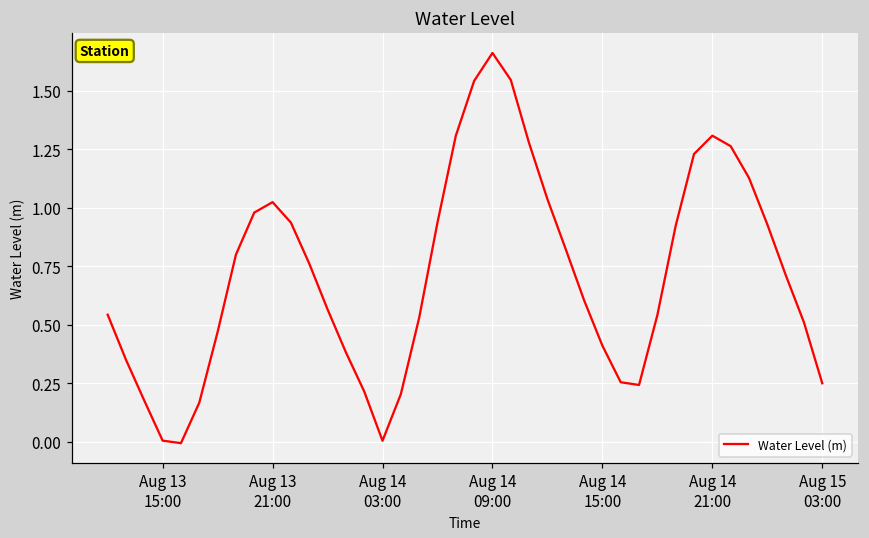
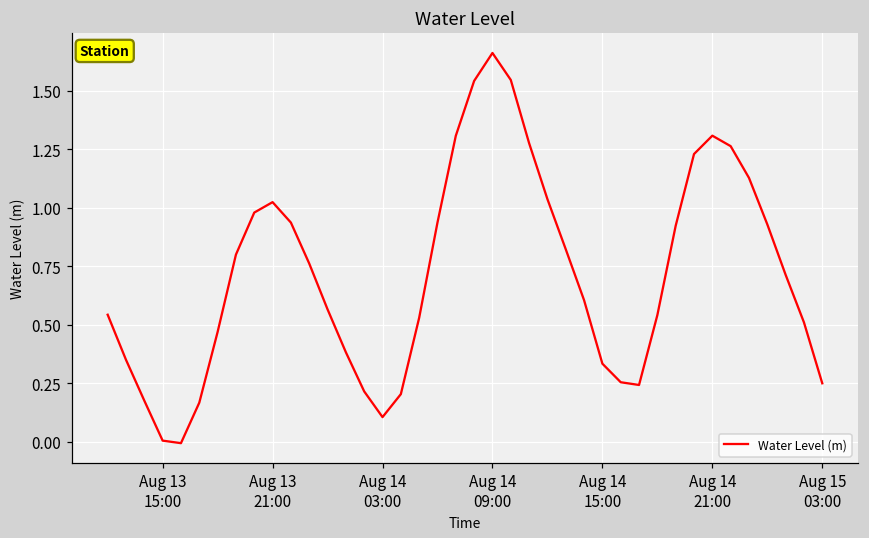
  {
    "Aug 13 15:00": 0.01,
    "Aug 13 21:00": 1.02,
-   "Aug 14 03:00": 0.01,
+   "Aug 14 03:00": 0.11,
    "Aug 14 09:00": 1.66,
-   "Aug 14 15:00": 0.41,
+   "Aug 14 15:00": 0.33,
    "Aug 14 21:00": 1.31,
    "Aug 15 03:00": 0.25
  }
